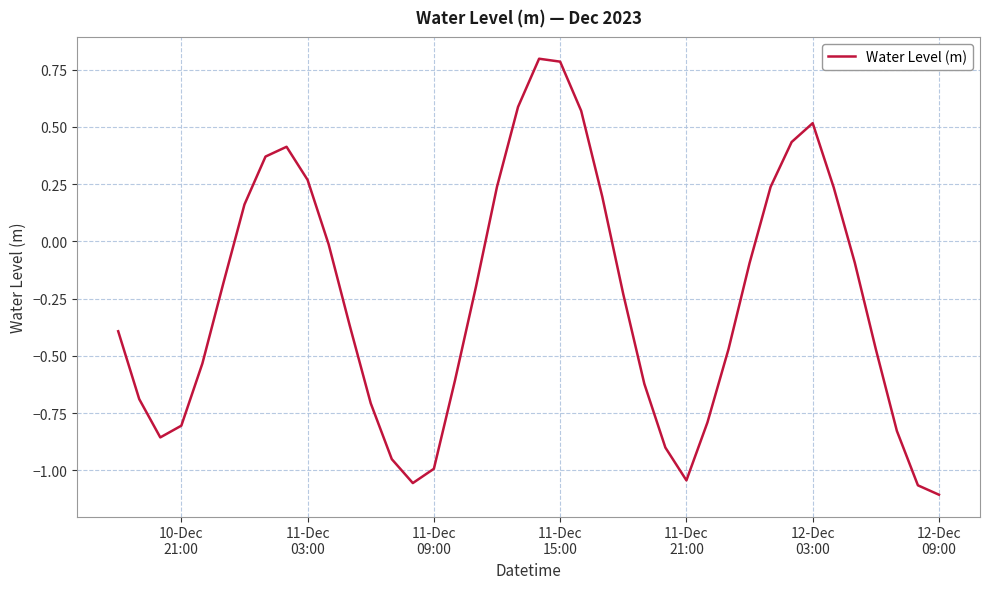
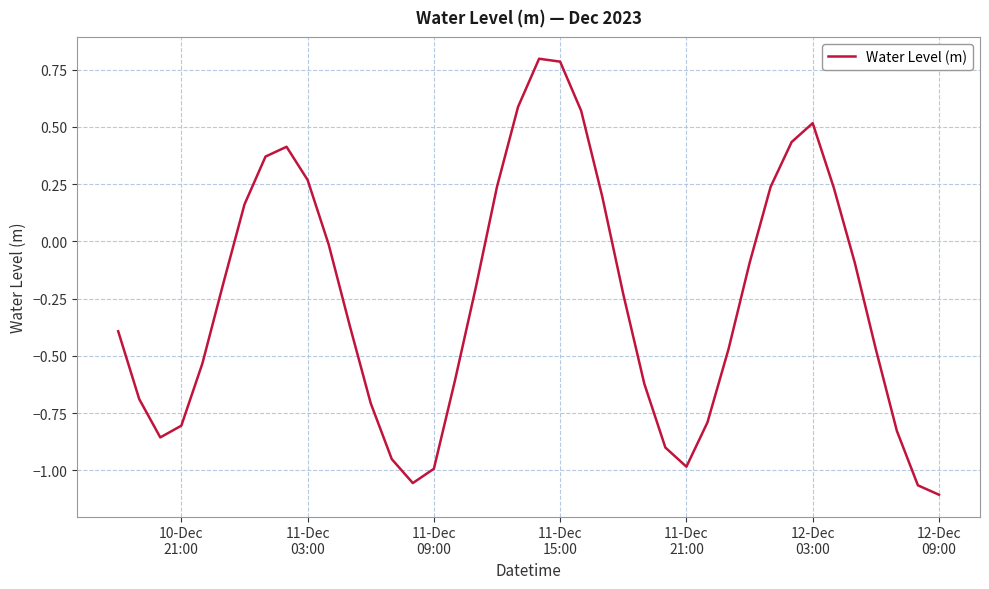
  {
    "10-Dec 21:00": -0.81,
    "11-Dec 03:00": 0.27,
    "11-Dec 09:00": -0.99,
    "11-Dec 15:00": 0.79,
-   "11-Dec 21:00": -1.04,
+   "11-Dec 21:00": -0.98,
    "12-Dec 03:00": 0.52,
    "12-Dec 09:00": -1.11
  }
